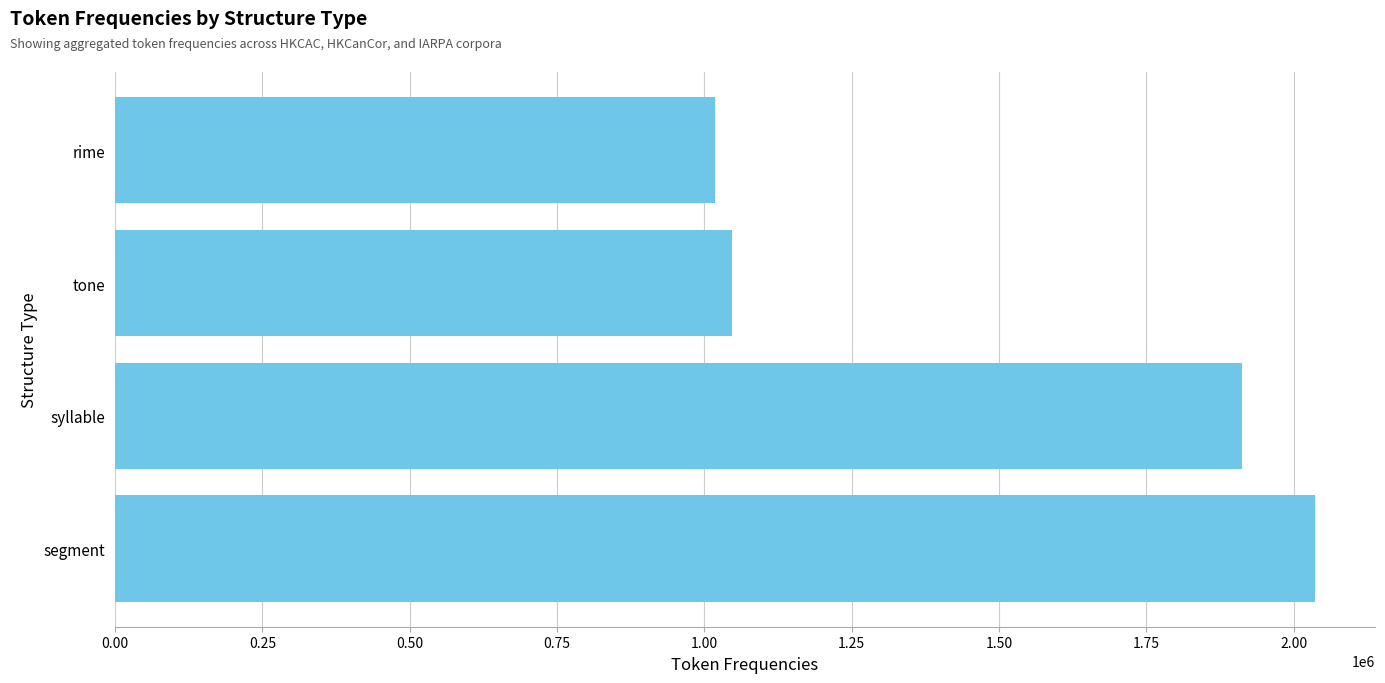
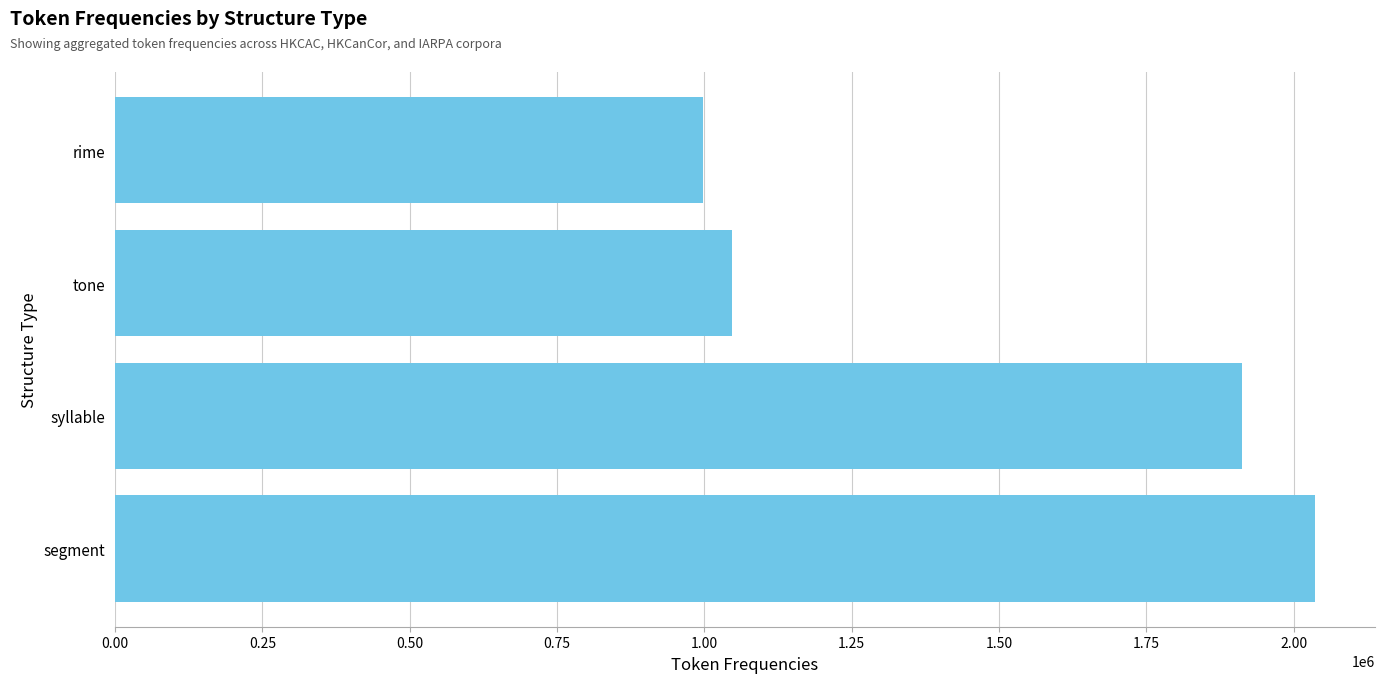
  {
-   "rime": 1020000,
+   "rime": 1000000,
    "tone": 1050000,
    "syllable": 1910000,
    "segment": 2040000
  }
